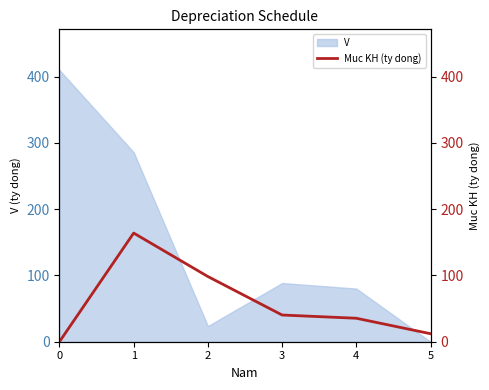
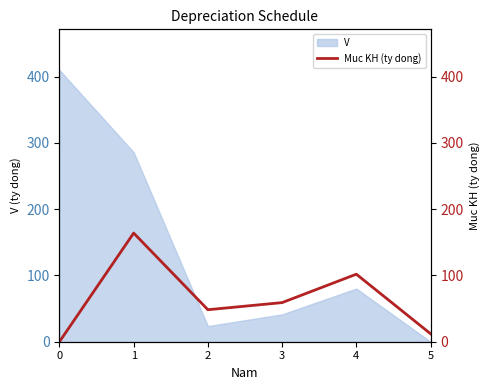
  {
    "V": {
      "0": 410,
      "1": 290,
      "2": 20,
-     "3": 90,
+     "3": 40,
      "4": 80,
      "5": 0
    },
    "Muc KH (ty dong)": {
      "0": 0,
      "1": 160,
-     "2": 100,
-     "3": 40,
-     "4": 40,
+     "2": 50,
+     "3": 60,
+     "4": 100,
      "5": 10
    }
  }
